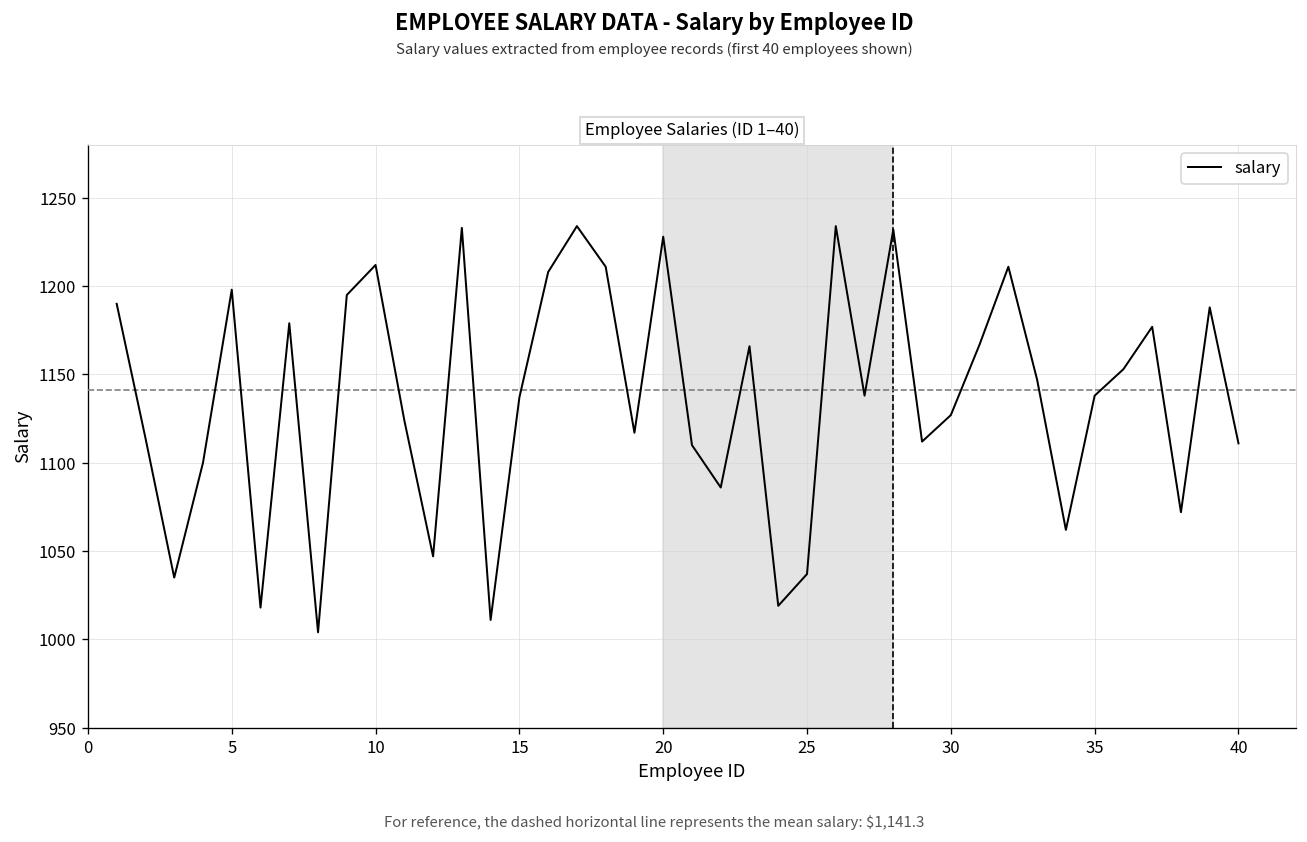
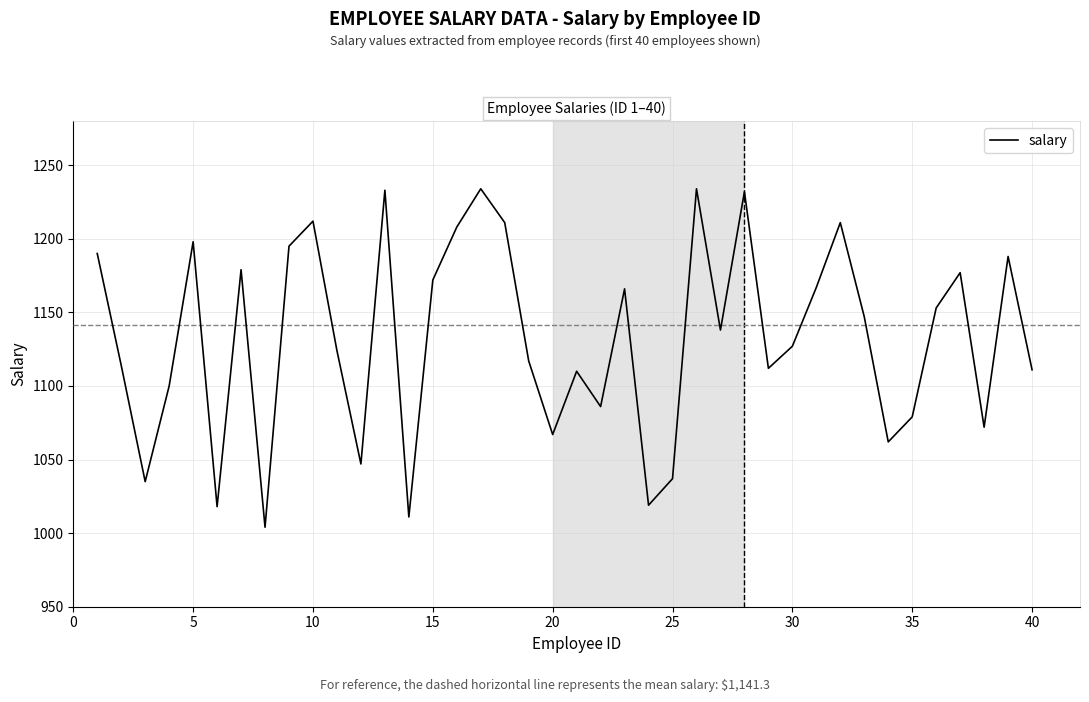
  {
    "5": 1198,
    "10": 1212,
-   "15": 1137,
-   "20": 1228,
+   "15": 1172,
+   "20": 1067,
    "25": 1037,
    "30": 1127,
-   "35": 1138,
+   "35": 1079,
    "40": 1111
  }
